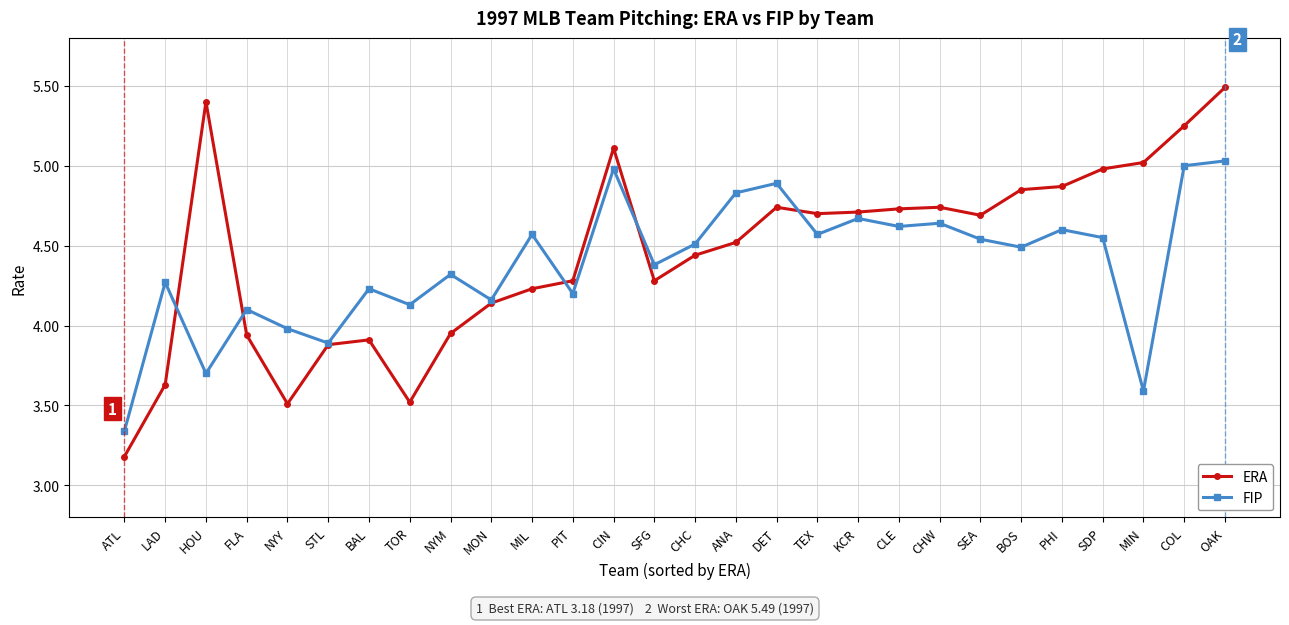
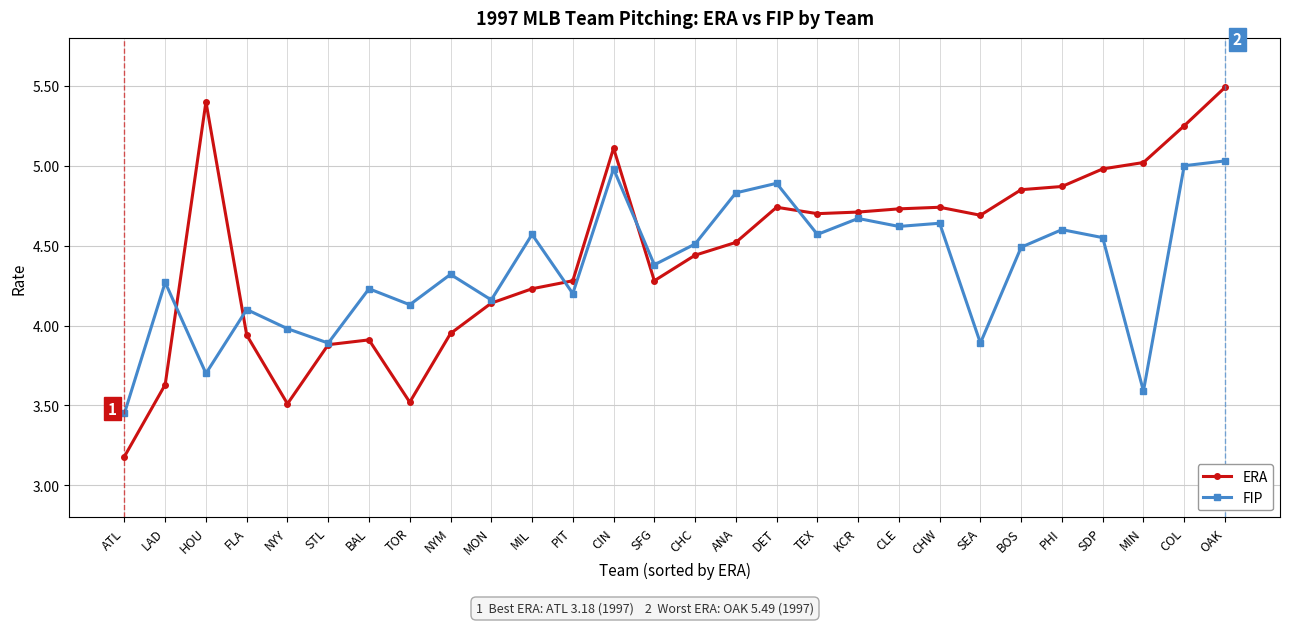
  {
    "ERA": {
      "ATL": 3.18,
      "LAD": 3.63,
      "HOU": 5.40,
      "FLA": 3.94,
      "NYY": 3.51,
      "BAL": 3.91,
      "TOR": 3.52,
      "NYM": 3.95,
      "MON": 4.14,
      "MIL": 4.23,
      "PIT": 4.28,
      "CIN": 5.11,
      "SFG": 4.28,
      "CHC": 4.44,
      "ANA": 4.52,
      "DET": 4.74,
      "TEX": 4.70,
      "KCR": 4.71,
      "CLE": 4.73,
      "CHW": 4.74,
      "SEA": 4.69,
      "BOS": 4.85,
      "PHI": 4.87,
      "SDP": 4.98,
      "MIN": 5.02,
      "COL": 5.25,
      "OAK": 5.49
    },
    "FIP": {
-     "ATL": 3.34,
+     "ATL": 3.45,
      "LAD": 4.27,
      "HOU": 3.70,
      "FLA": 4.10,
      "NYY": 3.98,
      "BAL": 4.23,
      "TOR": 4.13,
      "NYM": 4.32,
      "MON": 4.16,
      "MIL": 4.57,
      "PIT": 4.20,
      "CIN": 4.98,
      "SFG": 4.38,
      "CHC": 4.51,
      "ANA": 4.83,
      "DET": 4.89,
      "TEX": 4.57,
      "KCR": 4.67,
      "CLE": 4.62,
      "CHW": 4.64,
-     "SEA": 4.54,
+     "SEA": 3.89,
      "BOS": 4.49,
      "PHI": 4.60,
      "SDP": 4.55,
      "MIN": 3.59,
      "COL": 5.00,
      "OAK": 5.03
    }
  }
